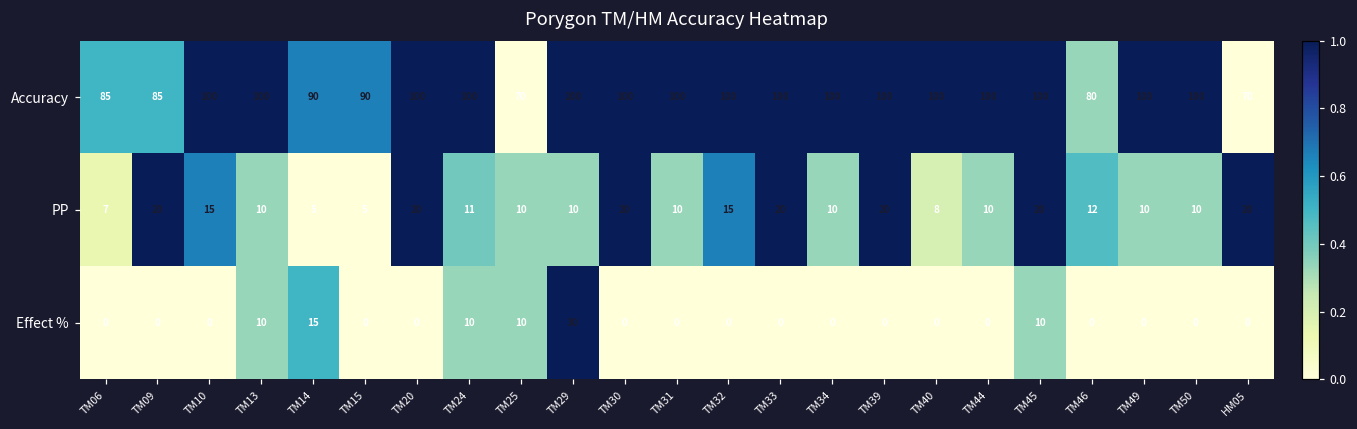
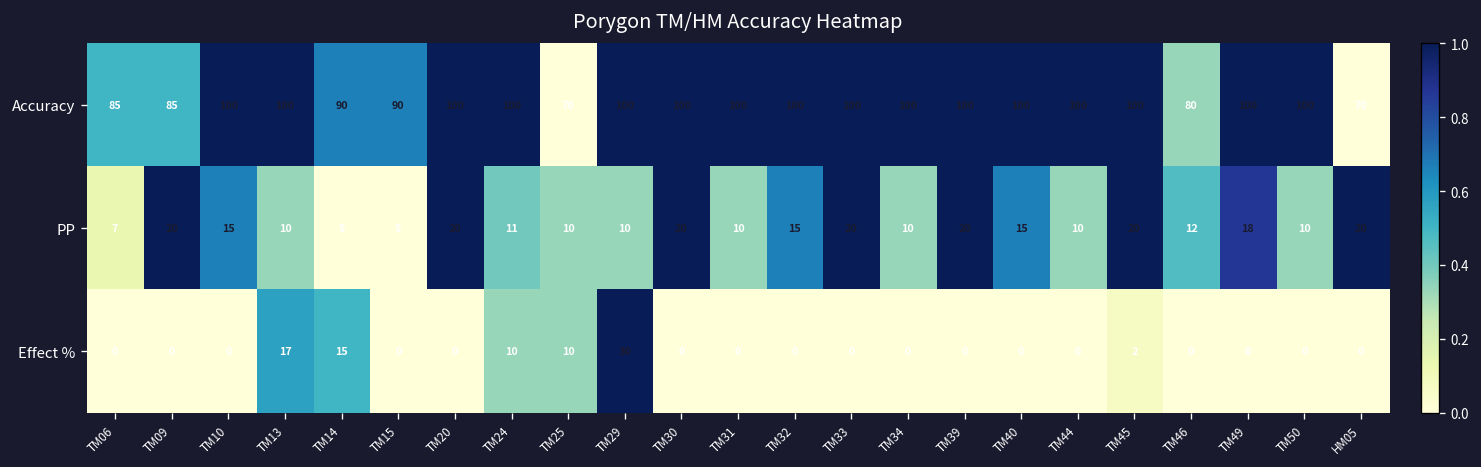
  {
    "Accuracy": {
      "TM06": 85,
      "TM09": 85,
      "TM14": 90,
      "TM15": 90,
      "TM46": 80
    },
    "PP": {
      "TM06": 7,
      "TM10": 15,
      "TM13": 10,
      "TM24": 11,
      "TM25": 10,
      "TM29": 10,
      "TM31": 10,
      "TM32": 15,
      "TM34": 10,
-     "TM40": 8,
+     "TM40": 15,
      "TM44": 10,
      "TM46": 12,
-     "TM49": 10,
+     "TM49": 18,
      "TM50": 10
    },
    "Effect %": {
-     "TM13": 10,
+     "TM13": 17,
      "TM14": 15,
      "TM24": 10,
      "TM25": 10,
-     "TM45": 10
+     "TM45": 2
    }
  }
